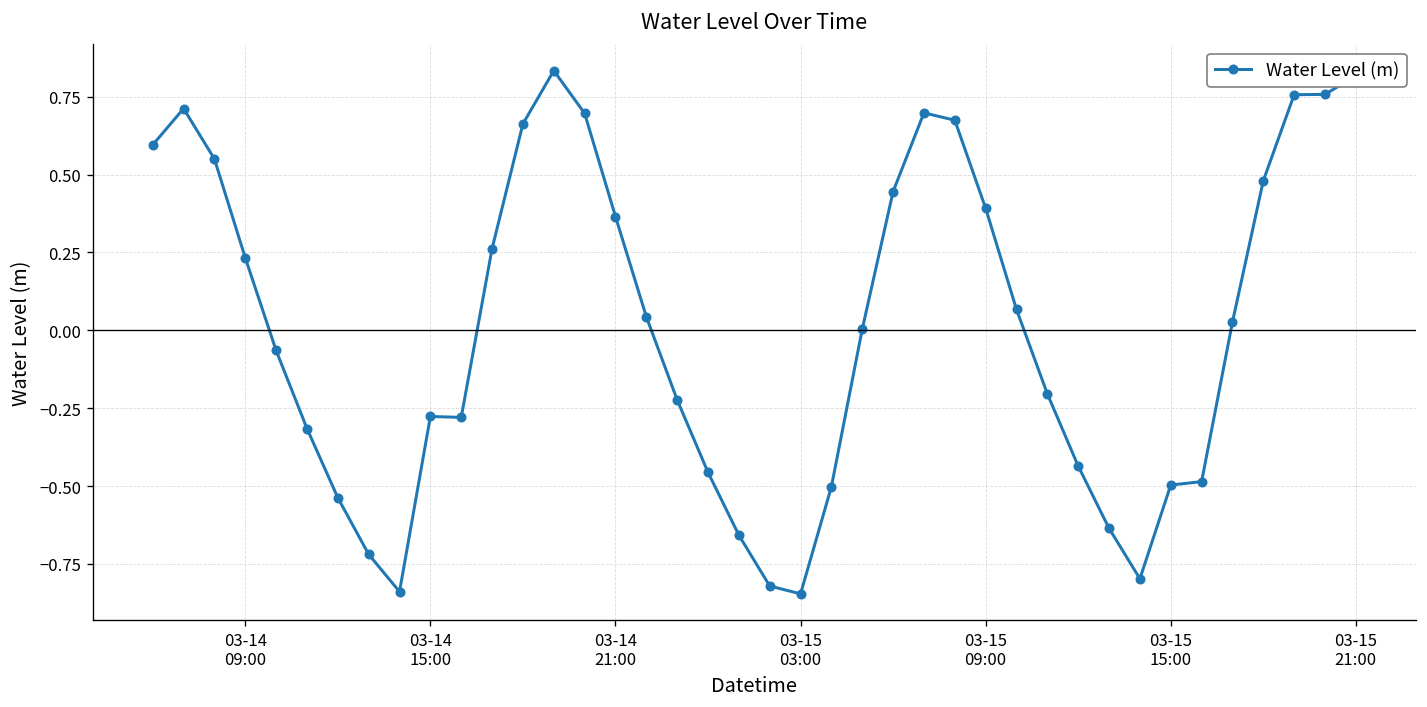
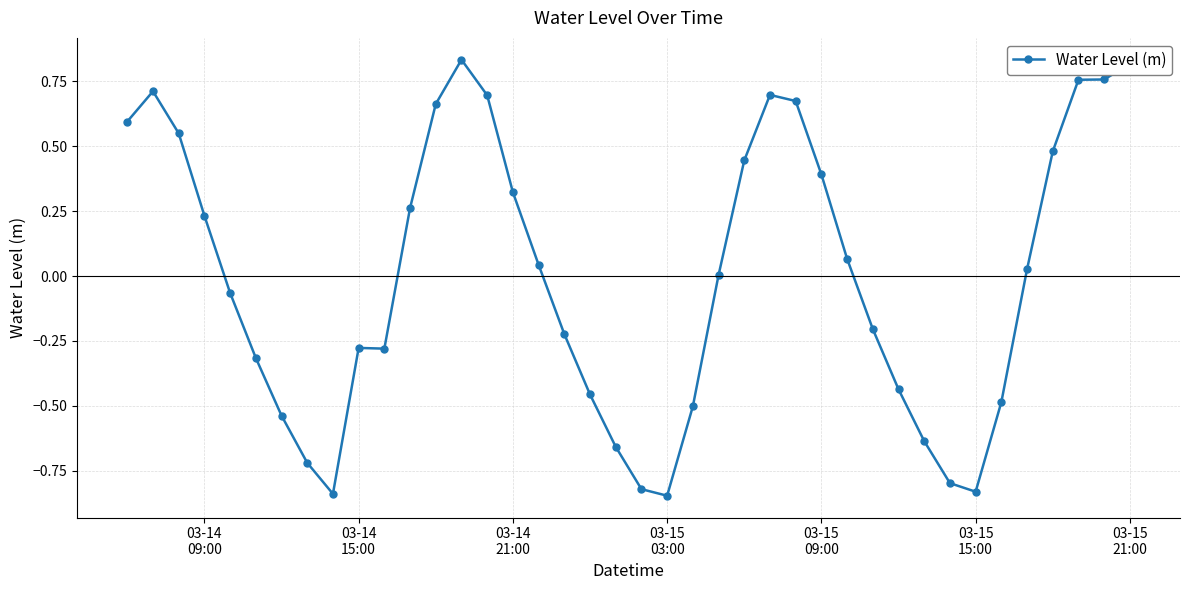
  {
    "03-14 09:00": 0.23,
    "03-14 15:00": -0.28,
-   "03-14 21:00": 0.37,
+   "03-14 21:00": 0.32,
    "03-15 03:00": -0.85,
    "03-15 09:00": 0.39,
-   "03-15 15:00": -0.50
+   "03-15 15:00": -0.83
  }
